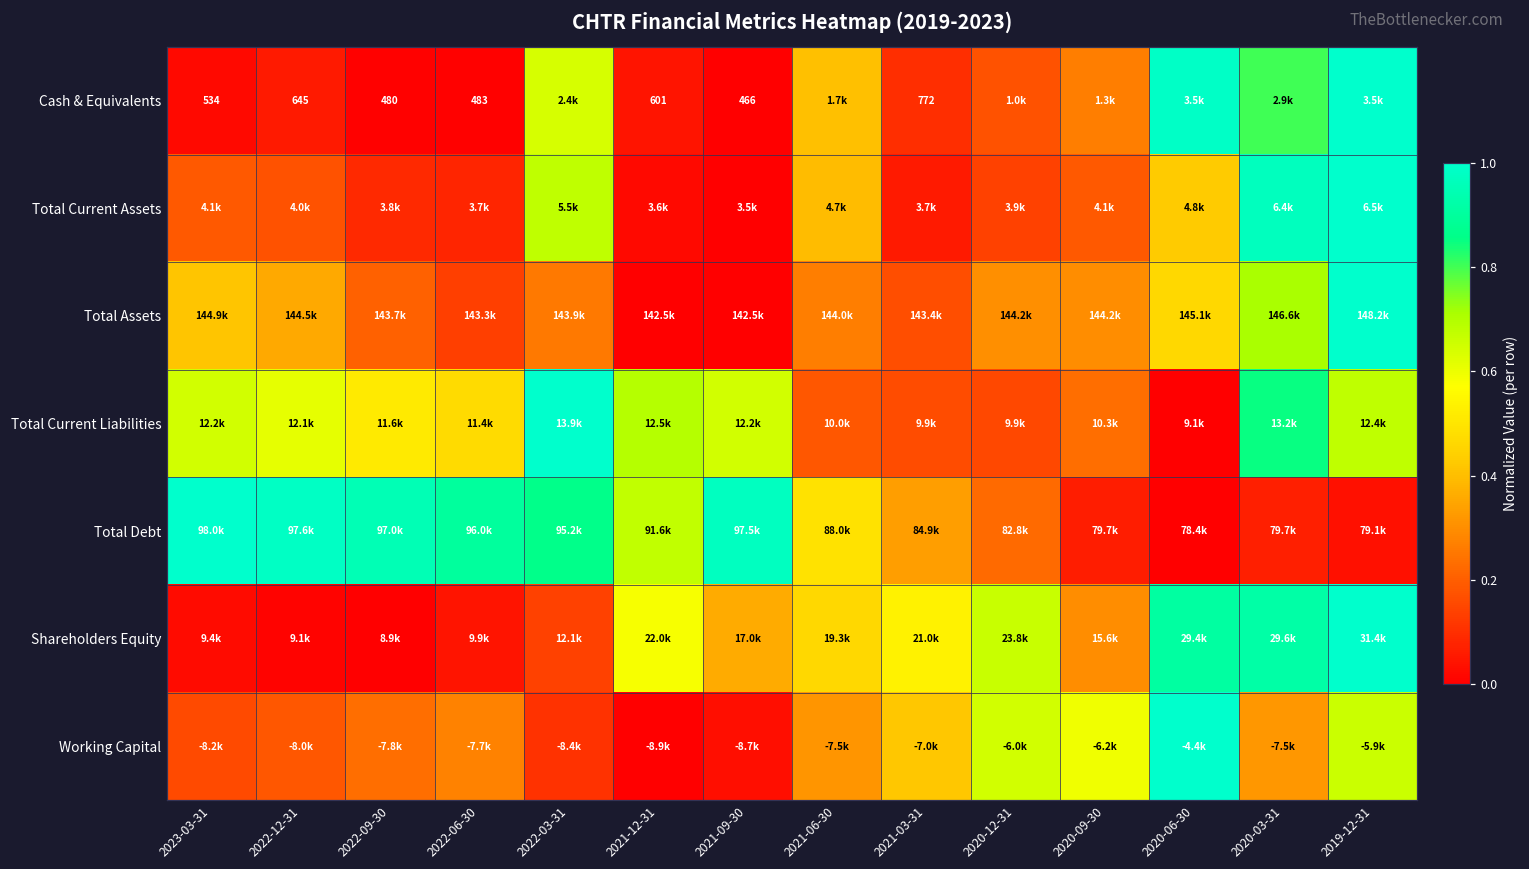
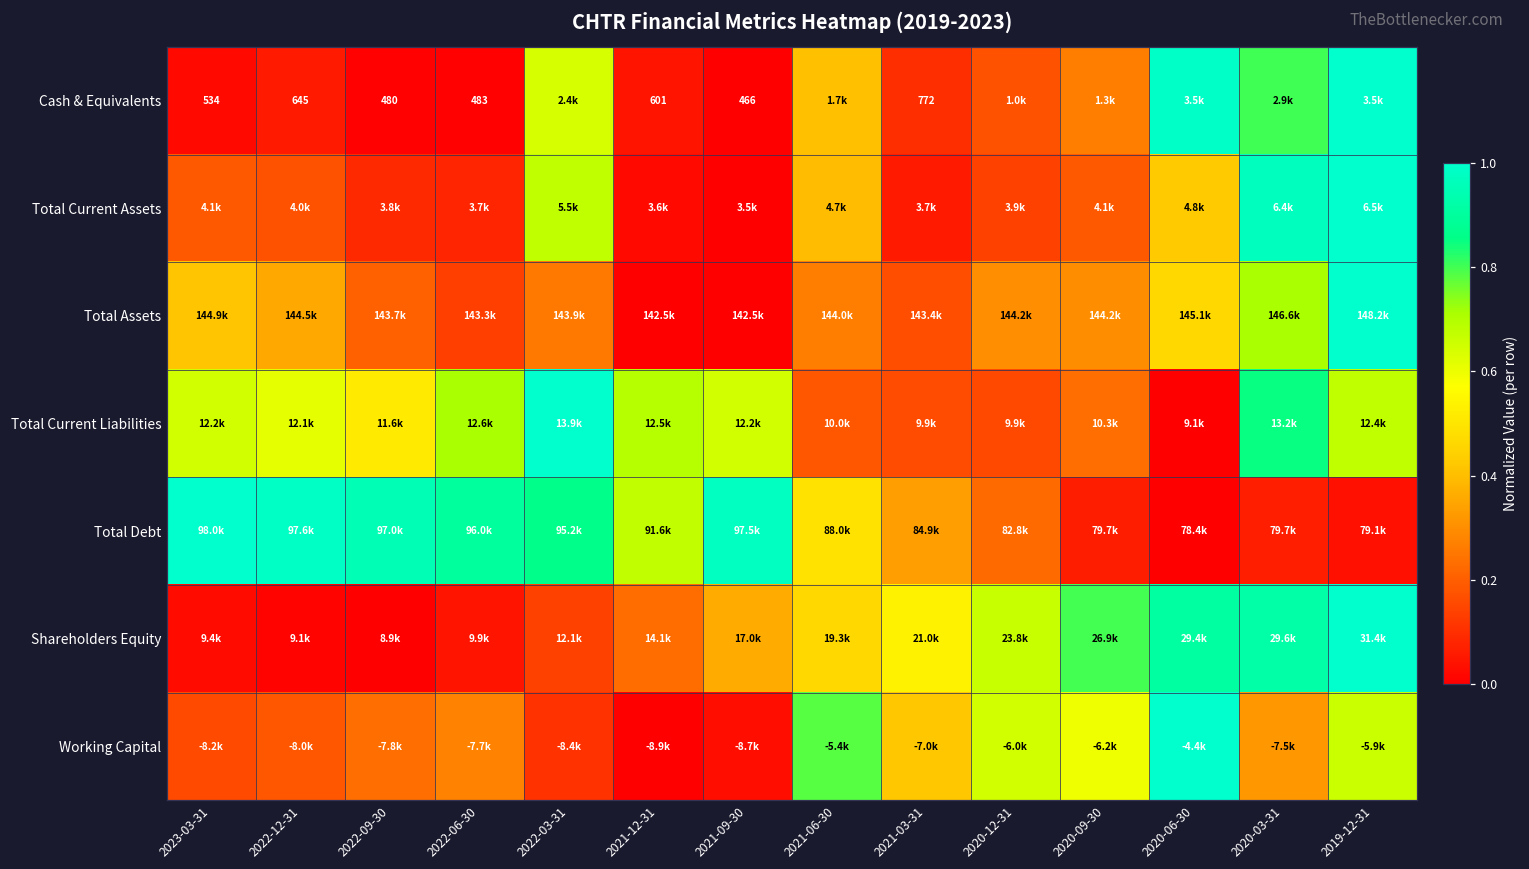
  {
    "Cash & Equivalents": {
      "2023-03-31": "534",
      "2022-12-31": "645",
      "2022-09-30": "480",
      "2022-06-30": "483",
      "2022-03-31": "2.4k",
      "2021-12-31": "601",
      "2021-09-30": "466",
      "2021-06-30": "1.7k",
      "2021-03-31": "772",
      "2020-12-31": "1.0k",
      "2020-09-30": "1.3k",
      "2020-06-30": "3.5k",
      "2020-03-31": "2.9k",
      "2019-12-31": "3.5k"
    },
    "Total Current Assets": {
      "2023-03-31": "4.1k",
      "2022-12-31": "4.0k",
      "2022-09-30": "3.8k",
      "2022-06-30": "3.7k",
      "2022-03-31": "5.5k",
      "2021-12-31": "3.6k",
      "2021-09-30": "3.5k",
      "2021-06-30": "4.7k",
      "2021-03-31": "3.7k",
      "2020-12-31": "3.9k",
      "2020-09-30": "4.1k",
      "2020-06-30": "4.8k",
      "2020-03-31": "6.4k",
      "2019-12-31": "6.5k"
    },
    "Total Assets": {
      "2023-03-31": "144.9k",
      "2022-12-31": "144.5k",
      "2022-09-30": "143.7k",
      "2022-06-30": "143.3k",
      "2022-03-31": "143.9k",
      "2021-12-31": "142.5k",
      "2021-09-30": "142.5k",
      "2021-06-30": "144.0k",
      "2021-03-31": "143.4k",
      "2020-12-31": "144.2k",
      "2020-09-30": "144.2k",
      "2020-06-30": "145.1k",
      "2020-03-31": "146.6k",
      "2019-12-31": "148.2k"
    },
    "Total Current Liabilities": {
      "2023-03-31": "12.2k",
      "2022-12-31": "12.1k",
      "2022-09-30": "11.6k",
-     "2022-06-30": "11.4k",
+     "2022-06-30": "12.6k",
      "2022-03-31": "13.9k",
      "2021-12-31": "12.5k",
      "2021-09-30": "12.2k",
      "2021-06-30": "10.0k",
      "2021-03-31": "9.9k",
      "2020-12-31": "9.9k",
      "2020-09-30": "10.3k",
      "2020-06-30": "9.1k",
      "2020-03-31": "13.2k",
      "2019-12-31": "12.4k"
    },
    "Total Debt": {
      "2023-03-31": "98.0k",
      "2022-12-31": "97.6k",
      "2022-09-30": "97.0k",
      "2022-06-30": "96.0k",
      "2022-03-31": "95.2k",
      "2021-12-31": "91.6k",
      "2021-09-30": "97.5k",
      "2021-06-30": "88.0k",
      "2021-03-31": "84.9k",
      "2020-12-31": "82.8k",
      "2020-09-30": "79.7k",
      "2020-06-30": "78.4k",
      "2020-03-31": "79.7k",
      "2019-12-31": "79.1k"
    },
    "Shareholders Equity": {
      "2023-03-31": "9.4k",
      "2022-12-31": "9.1k",
      "2022-09-30": "8.9k",
      "2022-06-30": "9.9k",
      "2022-03-31": "12.1k",
-     "2021-12-31": "22.0k",
+     "2021-12-31": "14.1k",
      "2021-09-30": "17.0k",
      "2021-06-30": "19.3k",
      "2021-03-31": "21.0k",
      "2020-12-31": "23.8k",
-     "2020-09-30": "15.6k",
+     "2020-09-30": "26.9k",
      "2020-06-30": "29.4k",
      "2020-03-31": "29.6k",
      "2019-12-31": "31.4k"
    },
    "Working Capital": {
      "2023-03-31": "-8.2k",
      "2022-12-31": "-8.0k",
      "2022-09-30": "-7.8k",
      "2022-06-30": "-7.7k",
      "2022-03-31": "-8.4k",
      "2021-12-31": "-8.9k",
      "2021-09-30": "-8.7k",
-     "2021-06-30": "-7.5k",
+     "2021-06-30": "-5.4k",
      "2021-03-31": "-7.0k",
      "2020-12-31": "-6.0k",
      "2020-09-30": "-6.2k",
      "2020-06-30": "-4.4k",
      "2020-03-31": "-7.5k",
      "2019-12-31": "-5.9k"
    }
  }
